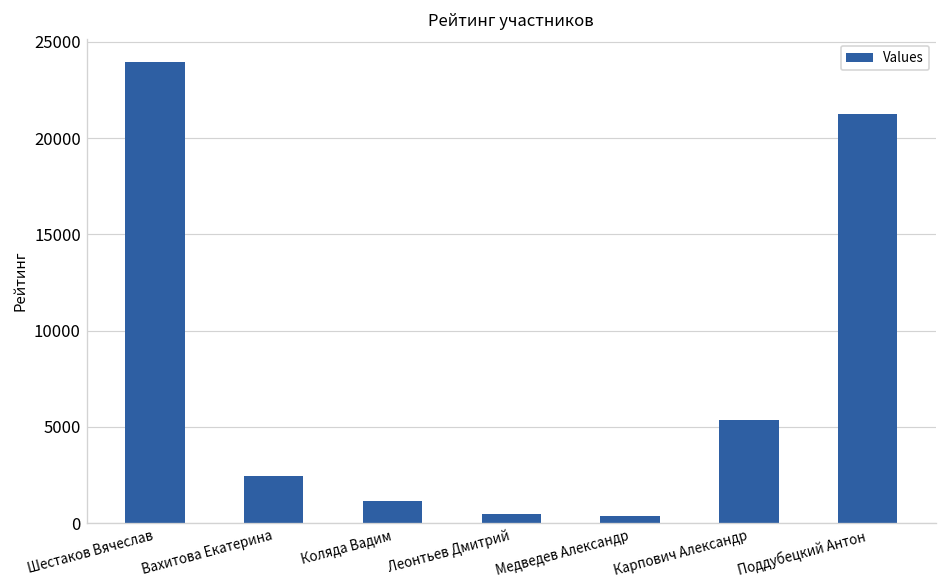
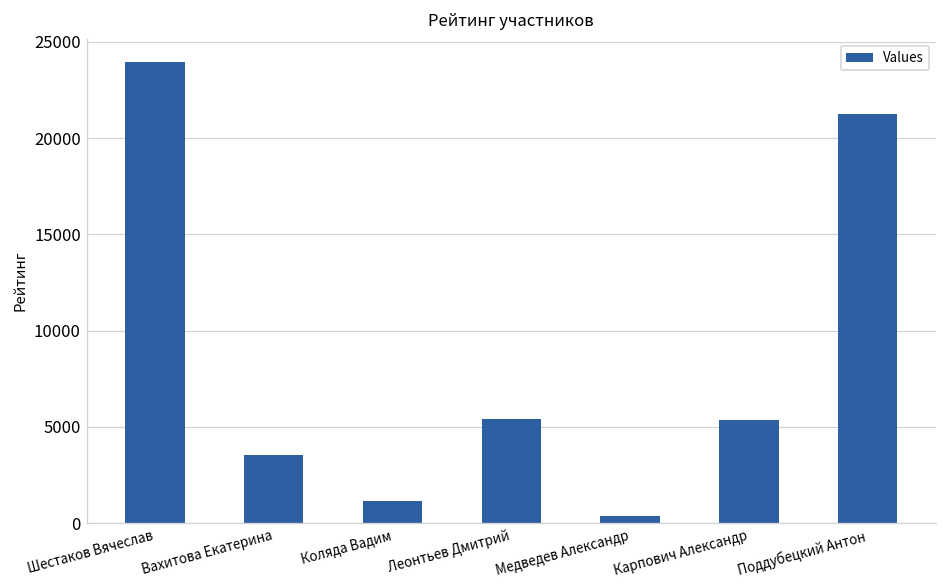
  {
    "Шестаков Вячеслав": 23900,
-   "Вахитова Екатерина": 2500,
+   "Вахитова Екатерина": 3500,
    "Коляда Вадим": 1200,
-   "Леонтьев Дмитрий": 500,
+   "Леонтьев Дмитрий": 5400,
    "Медведев Александр": 300,
    "Карпович Александр": 5300,
    "Поддубецкий Антон": 21200
  }
